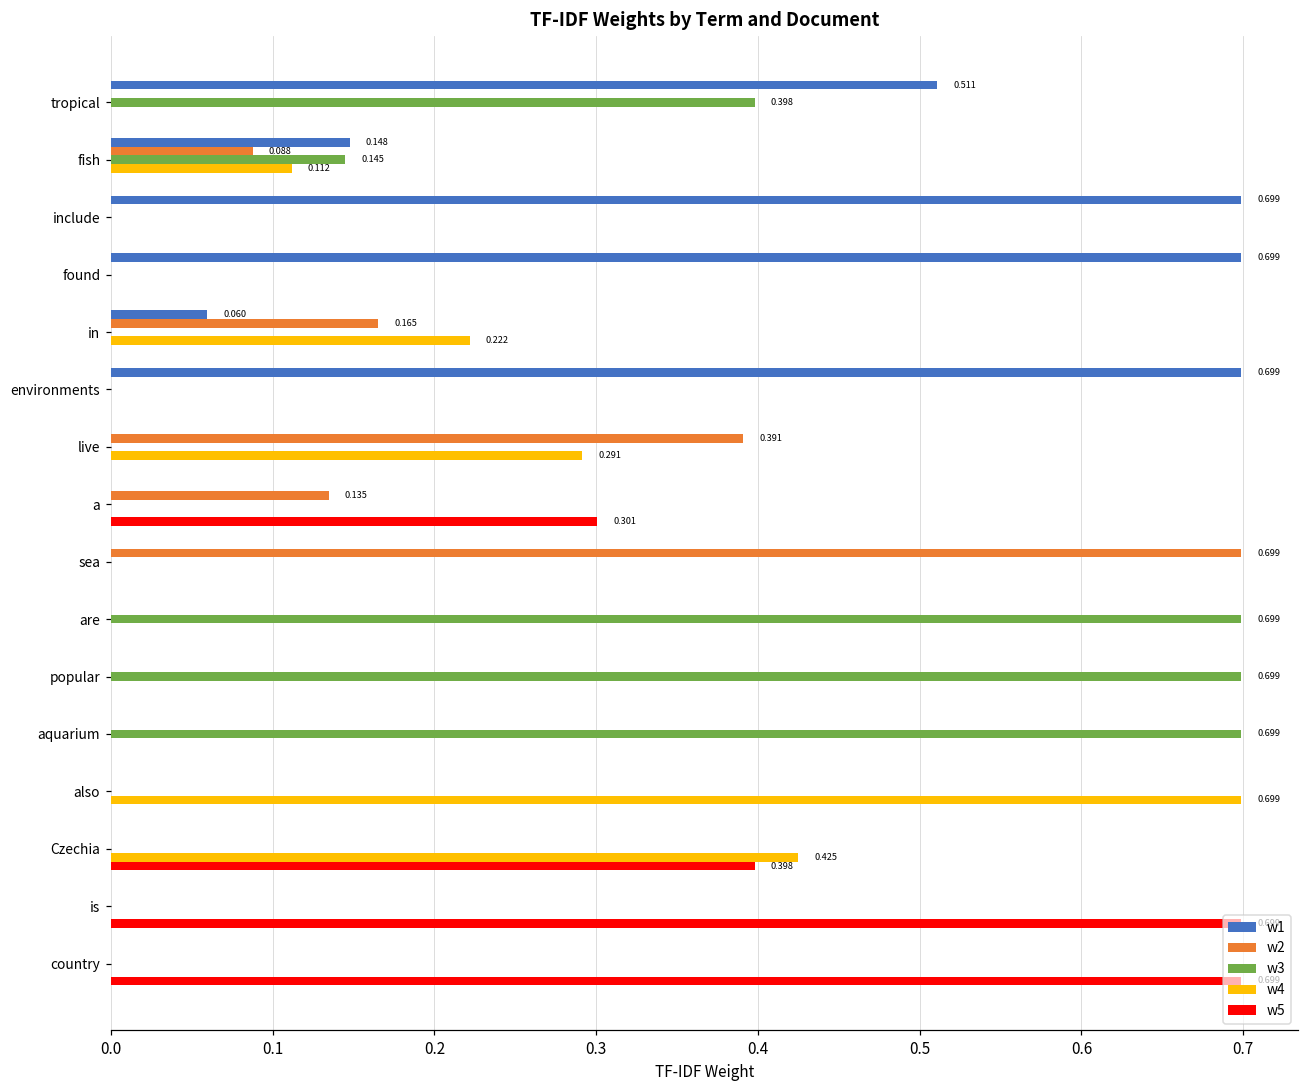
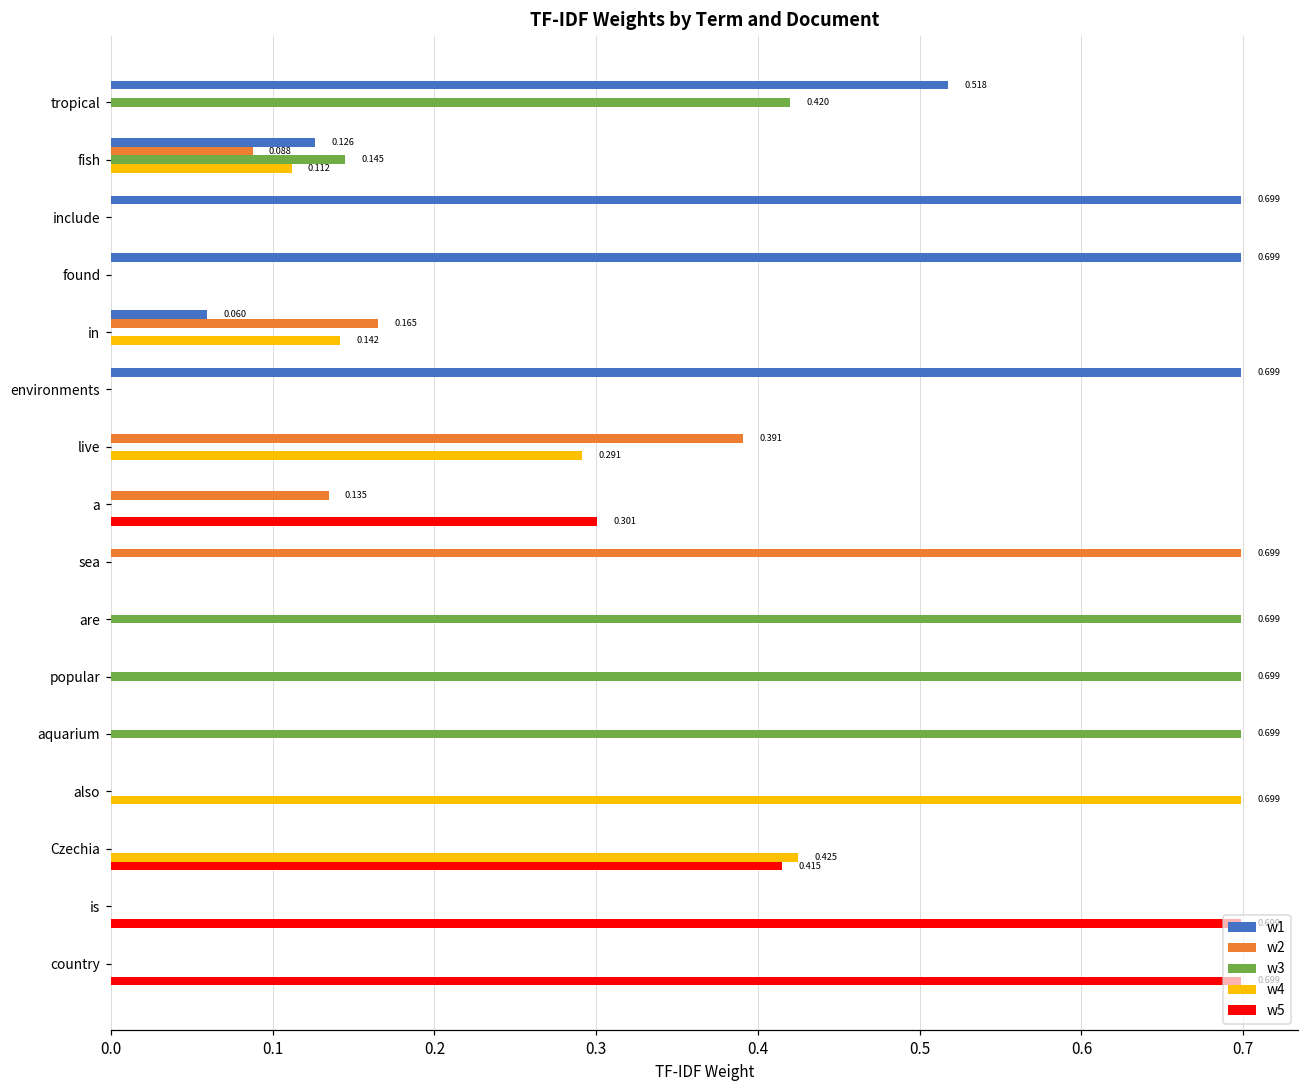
  {
    "w1": {
-     "tropical": 0.511,
-     "fish": 0.148,
+     "tropical": 0.518,
+     "fish": 0.126,
      "include": 0.699,
      "found": 0.699,
      "in": 0.060,
      "environments": 0.699
    },
    "w2": {
      "fish": 0.088,
      "in": 0.165,
      "live": 0.391,
      "a": 0.135,
      "sea": 0.699
    },
    "w3": {
-     "tropical": 0.398,
+     "tropical": 0.420,
      "fish": 0.145,
      "are": 0.699,
      "popular": 0.699,
      "aquarium": 0.699
    },
    "w4": {
      "fish": 0.112,
-     "in": 0.222,
+     "in": 0.142,
      "live": 0.291,
      "also": 0.699,
      "Czechia": 0.425
    },
    "w5": {
      "a": 0.301,
-     "Czechia": 0.398
+     "Czechia": 0.415
    }
  }
